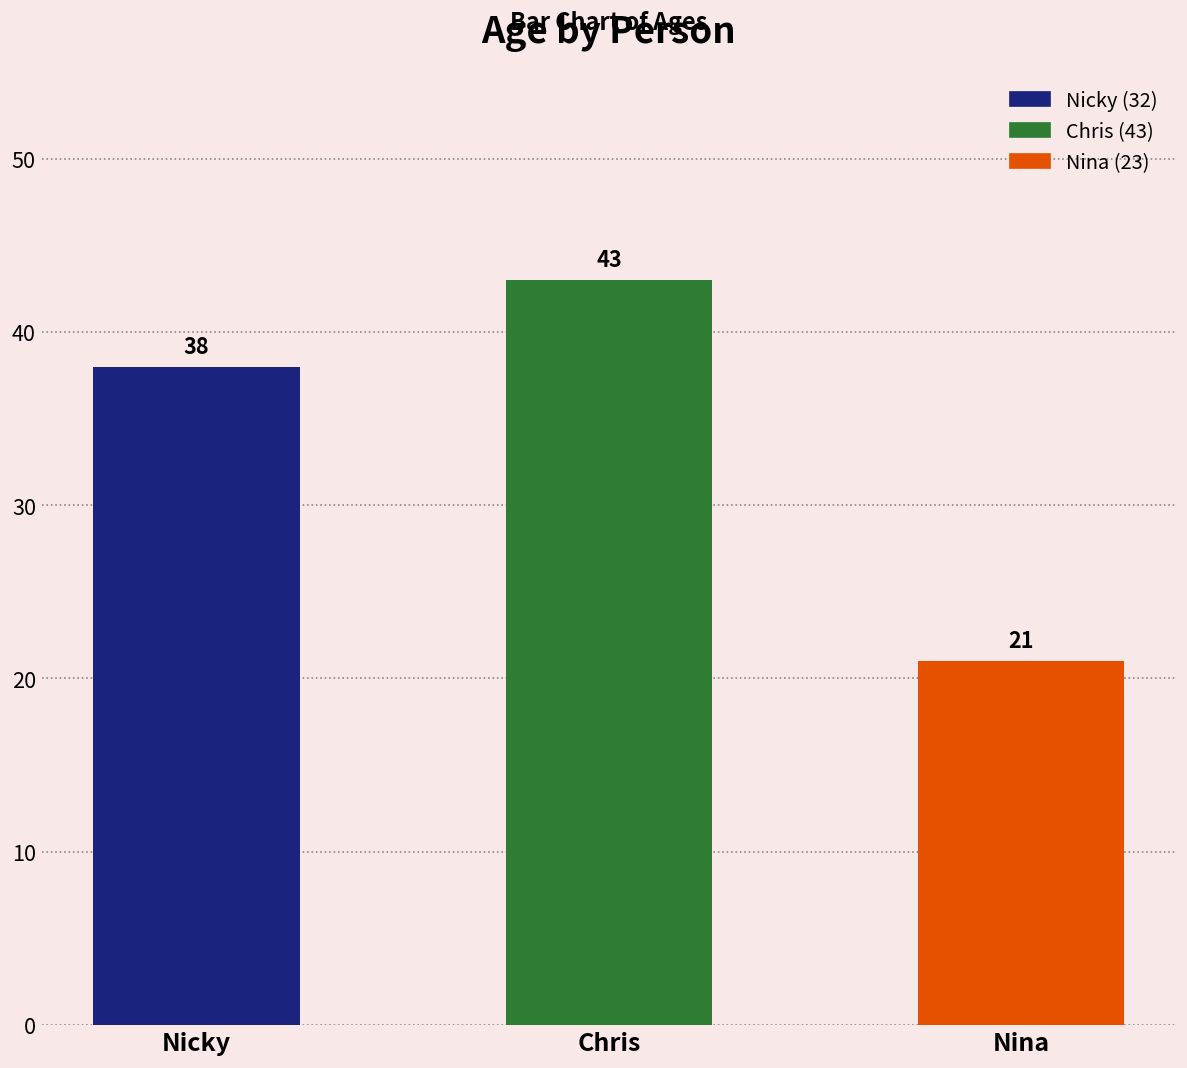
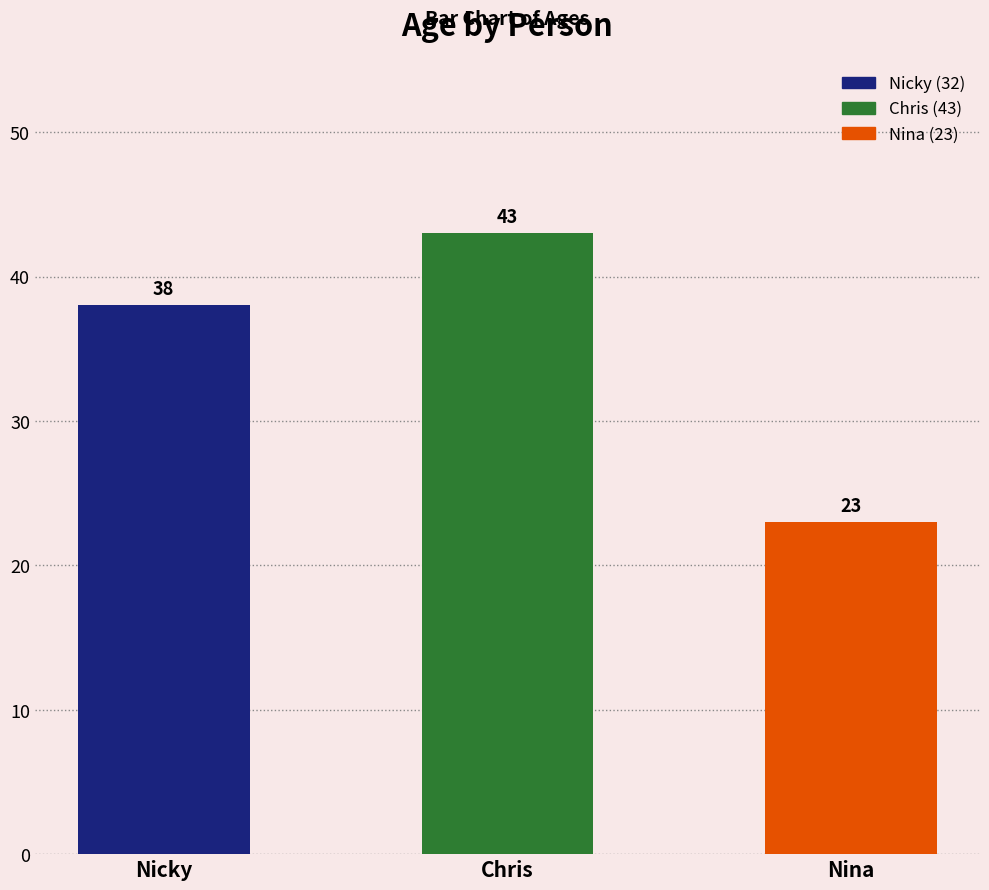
  {
    "Nicky": 38,
    "Chris": 43,
-   "Nina": 21
+   "Nina": 23
  }
